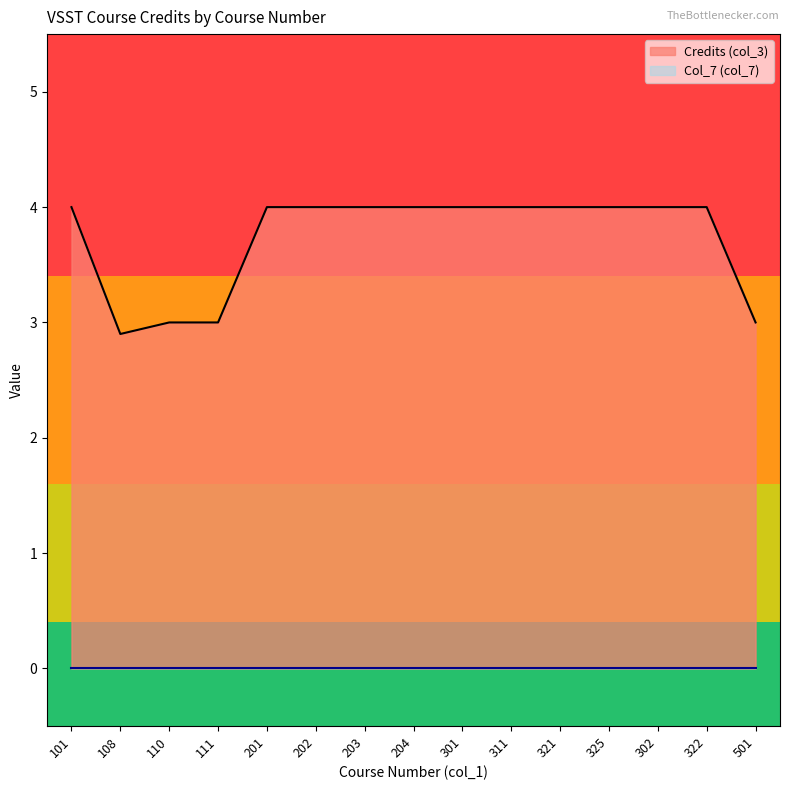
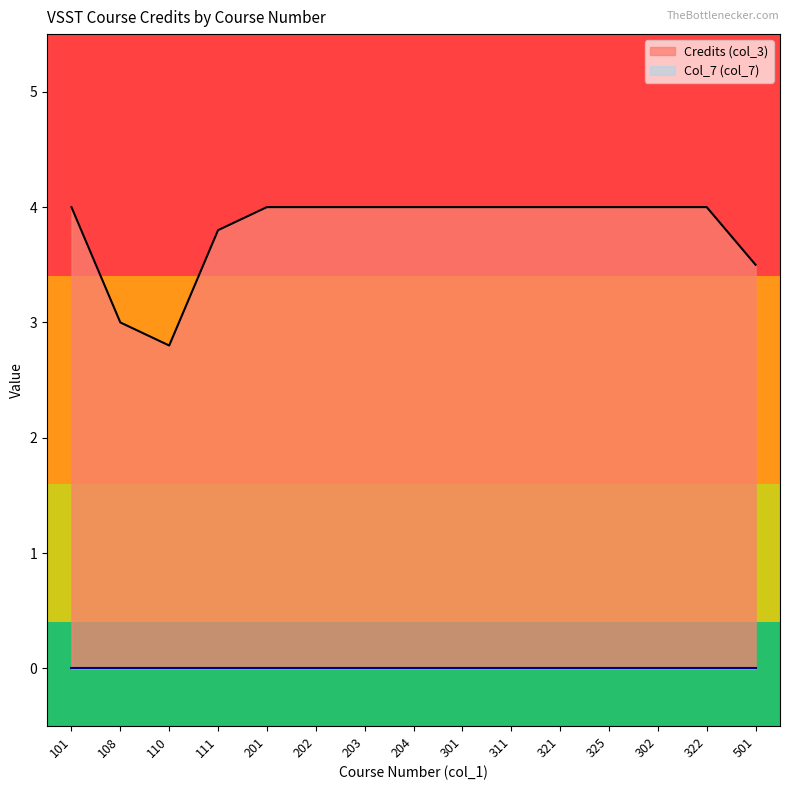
  {
    "Credits (col_3)": {
      "101": 4.0,
-     "108": 2.9,
-     "110": 3.0,
-     "111": 3.0,
+     "108": 3.0,
+     "110": 2.8,
+     "111": 3.8,
      "201": 4.0,
      "202": 4.0,
      "203": 4.0,
      "204": 4.0,
      "301": 4.0,
      "311": 4.0,
      "321": 4.0,
      "325": 4.0,
      "302": 4.0,
      "322": 4.0,
-     "501": 3.0
+     "501": 3.5
    },
    "Col_7 (col_7)": {
      "101": 0.0,
      "108": 0.0,
      "110": 0.0,
      "111": 0.0,
      "201": 0.0,
      "202": 0.0,
      "203": 0.0,
      "204": 0.0,
      "301": 0.0,
      "311": 0.0,
      "321": 0.0,
      "325": 0.0,
      "302": 0.0,
      "322": 0.0,
      "501": 0.0
    }
  }
